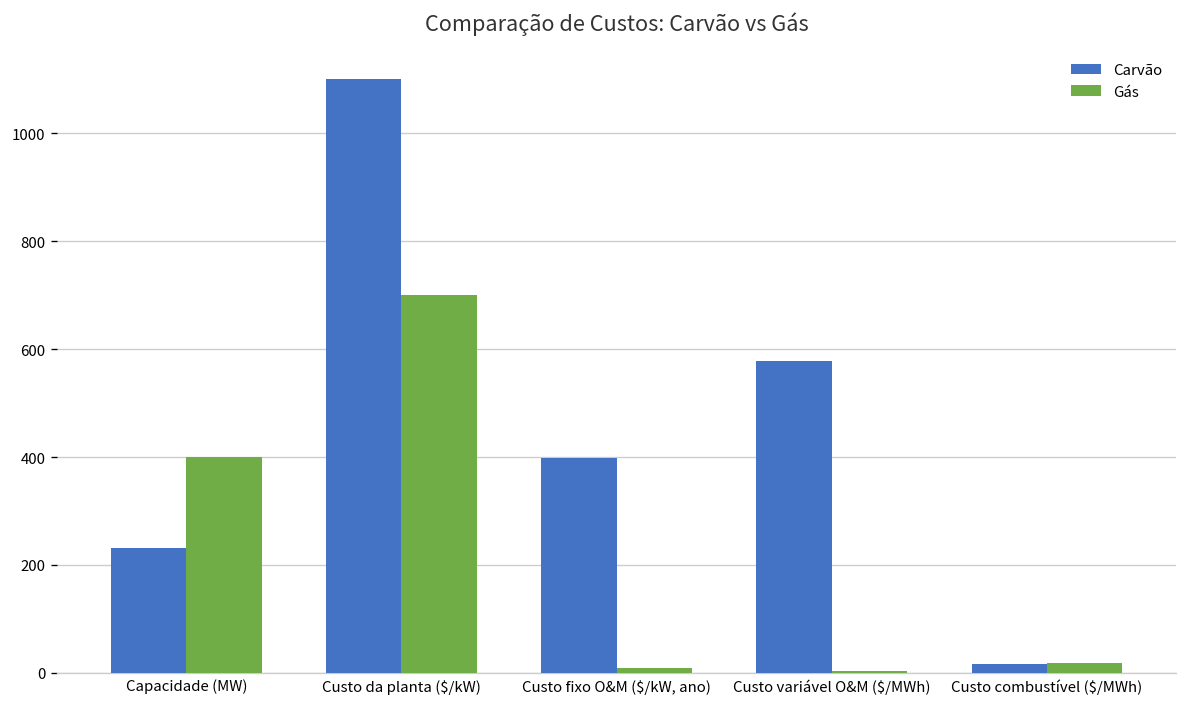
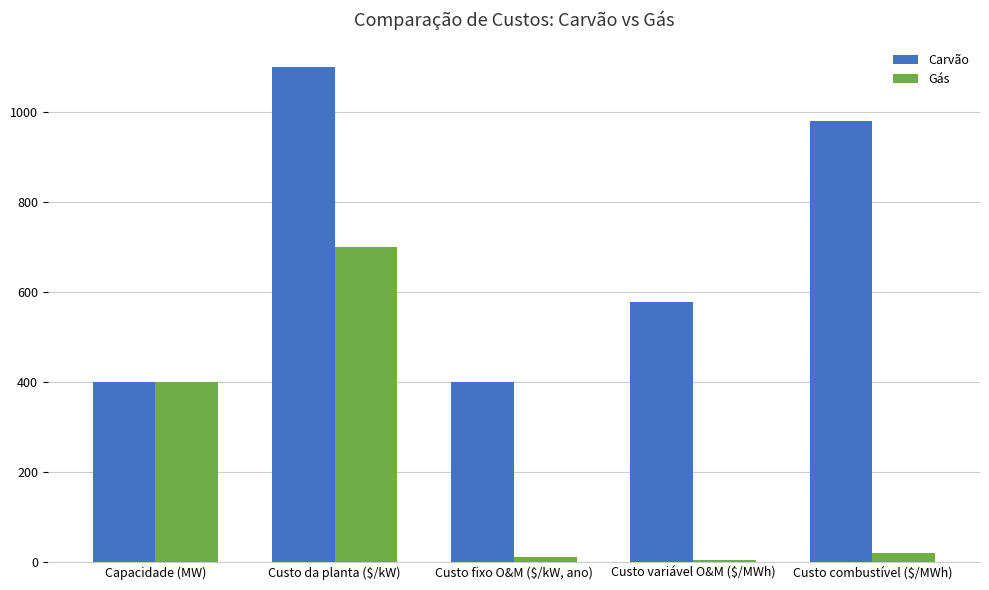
  {
    "Carvão": {
-     "Capacidade (MW)": 230,
+     "Capacidade (MW)": 400,
      "Custo da planta ($/kW)": 1100,
      "Custo fixo O&M ($/kW, ano)": 400,
      "Custo variável O&M ($/MWh)": 580,
-     "Custo combustível ($/MWh)": 20
+     "Custo combustível ($/MWh)": 980
    },
    "Gás": {
      "Capacidade (MW)": 400,
      "Custo da planta ($/kW)": 700,
      "Custo fixo O&M ($/kW, ano)": 10,
      "Custo combustível ($/MWh)": 20
    }
  }
